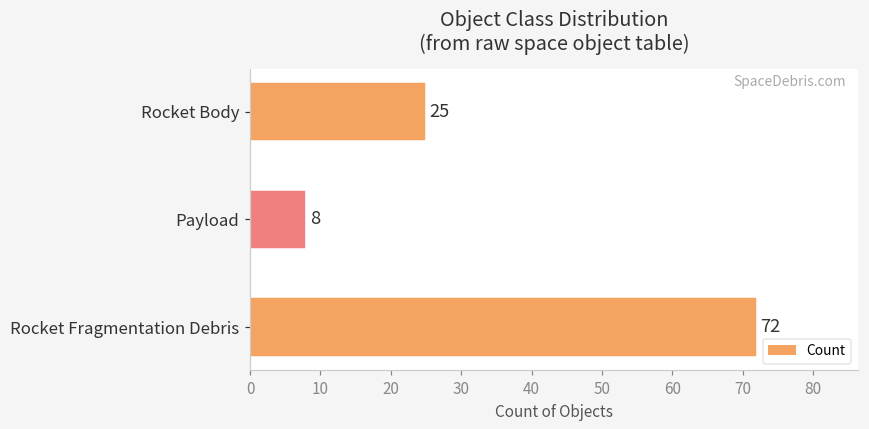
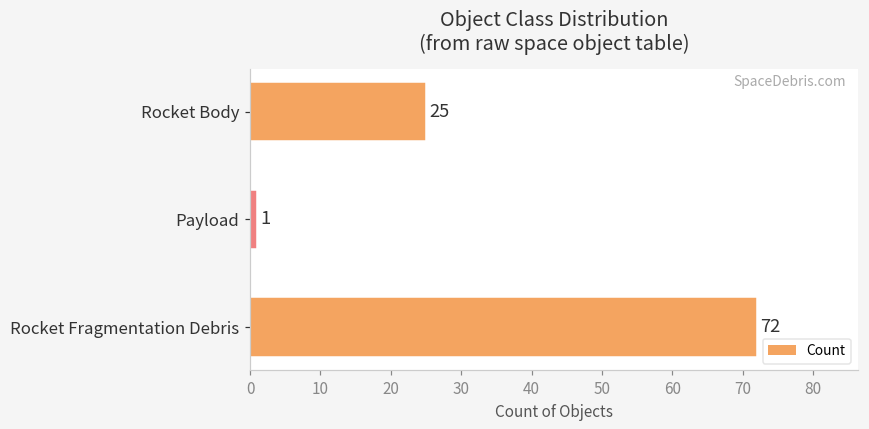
  {
    "Rocket Body": 25,
-   "Payload": 8,
+   "Payload": 1,
    "Rocket Fragmentation Debris": 72
  }
